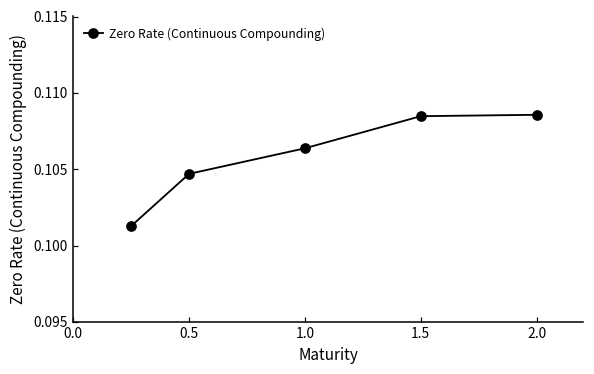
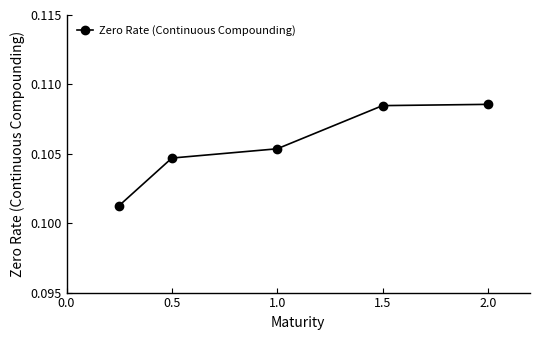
  {
    "0.5": 0.1047,
-   "1.0": 0.1064,
+   "1.0": 0.1054,
    "1.5": 0.1085,
    "2.0": 0.1086
  }
